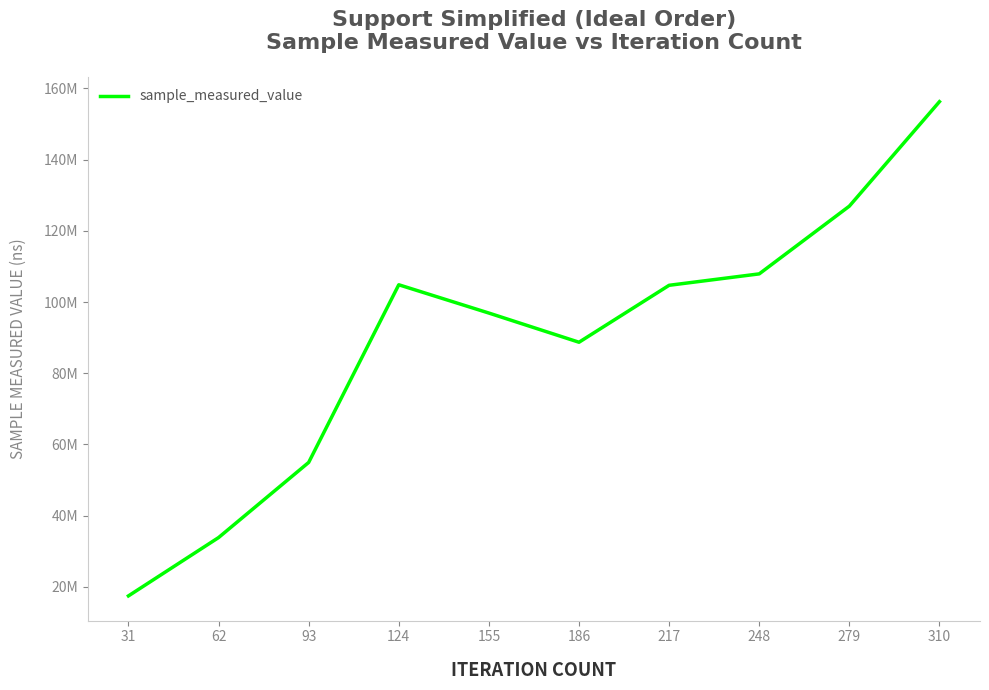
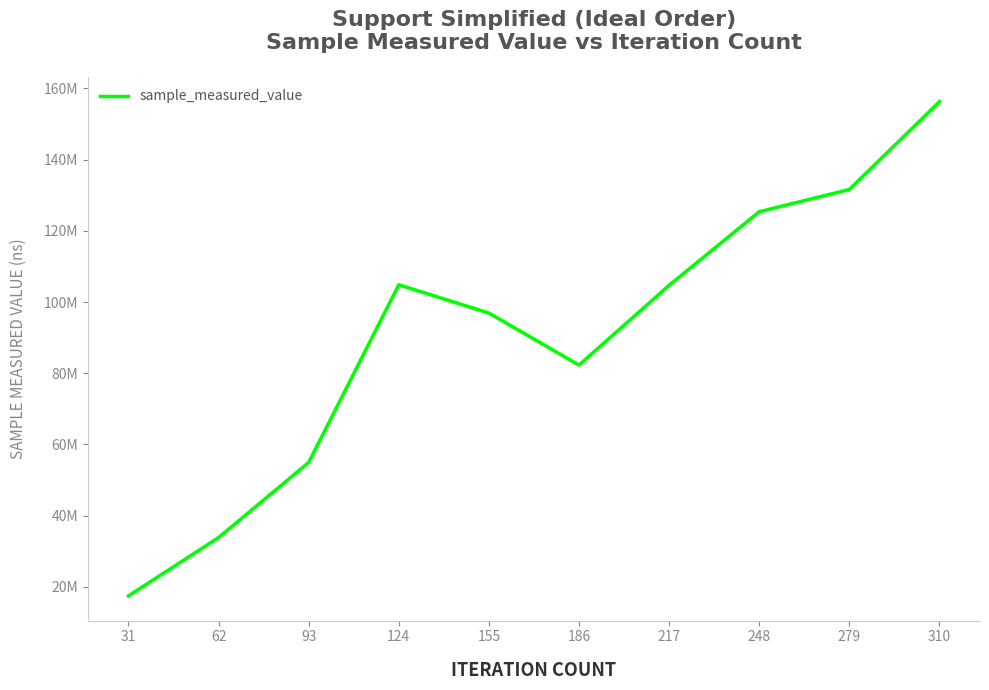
  {
    "31": 17000000,
    "62": 34000000,
    "93": 55000000,
    "124": 105000000,
    "155": 97000000,
-   "186": 89000000,
+   "186": 82000000,
    "217": 105000000,
-   "248": 108000000,
-   "279": 127000000,
+   "248": 125000000,
+   "279": 132000000,
    "310": 156000000
  }
